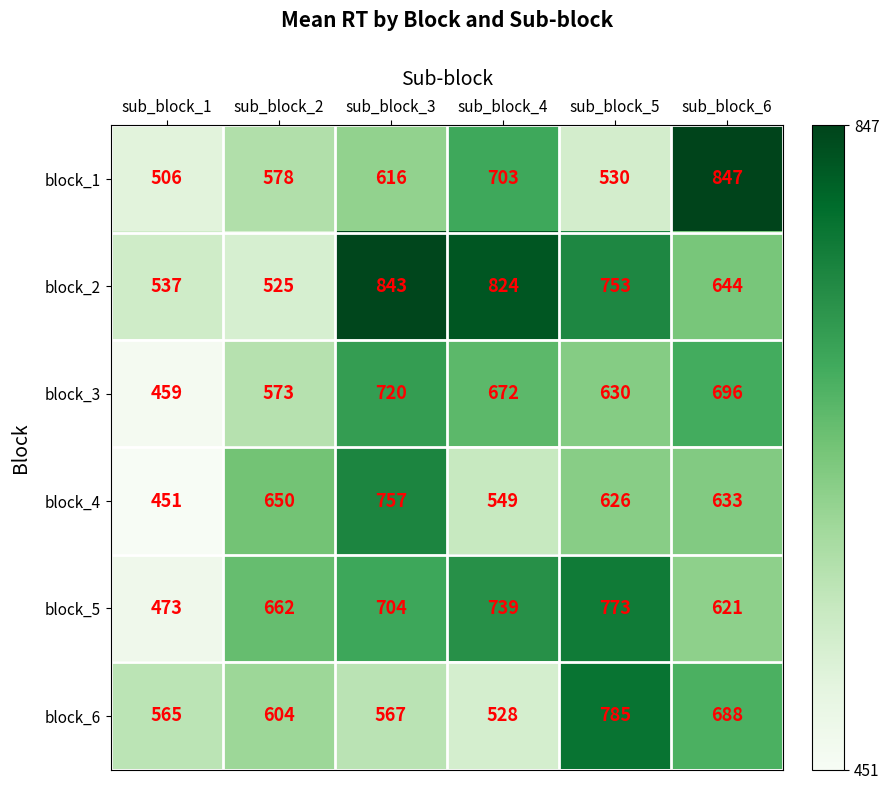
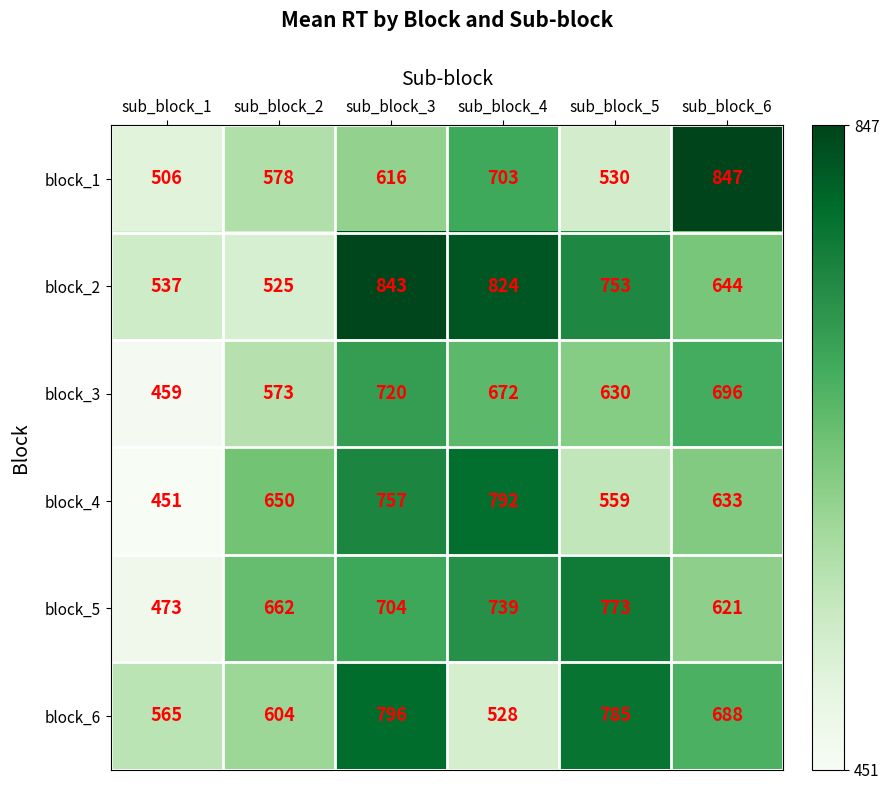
  {
    "block_1": {
      "sub_block_1": 506,
      "sub_block_2": 578,
      "sub_block_3": 616,
      "sub_block_4": 703,
      "sub_block_5": 530,
      "sub_block_6": 847
    },
    "block_2": {
      "sub_block_1": 537,
      "sub_block_2": 525,
      "sub_block_3": 843,
      "sub_block_4": 824,
      "sub_block_5": 753,
      "sub_block_6": 644
    },
    "block_3": {
      "sub_block_1": 459,
      "sub_block_2": 573,
      "sub_block_3": 720,
      "sub_block_4": 672,
      "sub_block_5": 630,
      "sub_block_6": 696
    },
    "block_4": {
      "sub_block_1": 451,
      "sub_block_2": 650,
      "sub_block_3": 757,
-     "sub_block_4": 549,
-     "sub_block_5": 626,
+     "sub_block_4": 792,
+     "sub_block_5": 559,
      "sub_block_6": 633
    },
    "block_5": {
      "sub_block_1": 473,
      "sub_block_2": 662,
      "sub_block_3": 704,
      "sub_block_4": 739,
      "sub_block_5": 773,
      "sub_block_6": 621
    },
    "block_6": {
      "sub_block_1": 565,
      "sub_block_2": 604,
-     "sub_block_3": 567,
+     "sub_block_3": 796,
      "sub_block_4": 528,
      "sub_block_5": 785,
      "sub_block_6": 688
    }
  }
